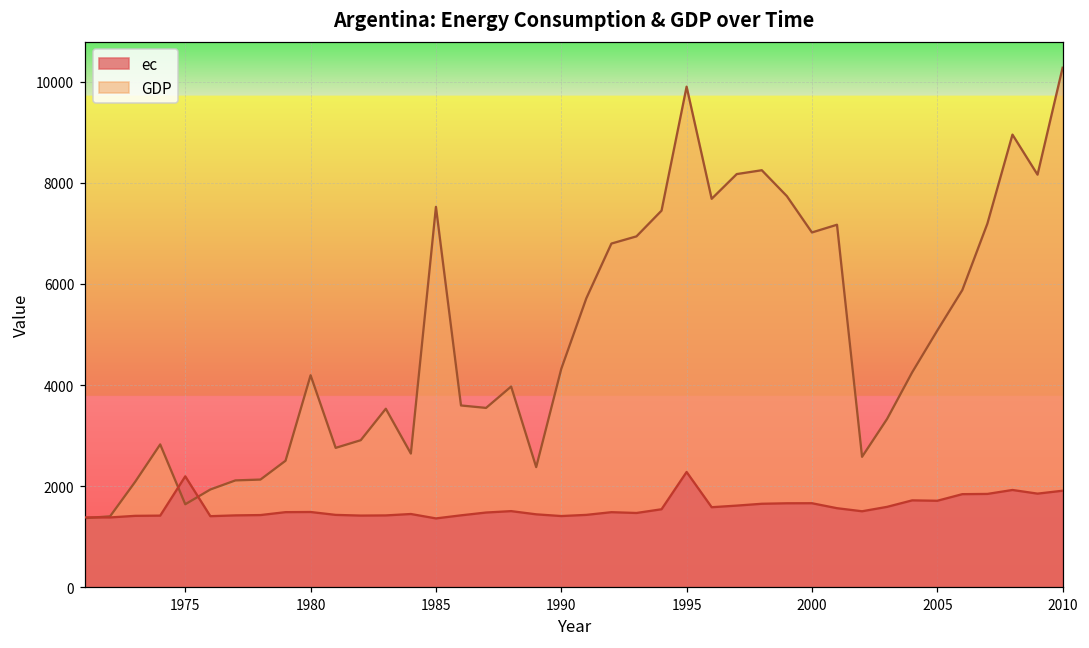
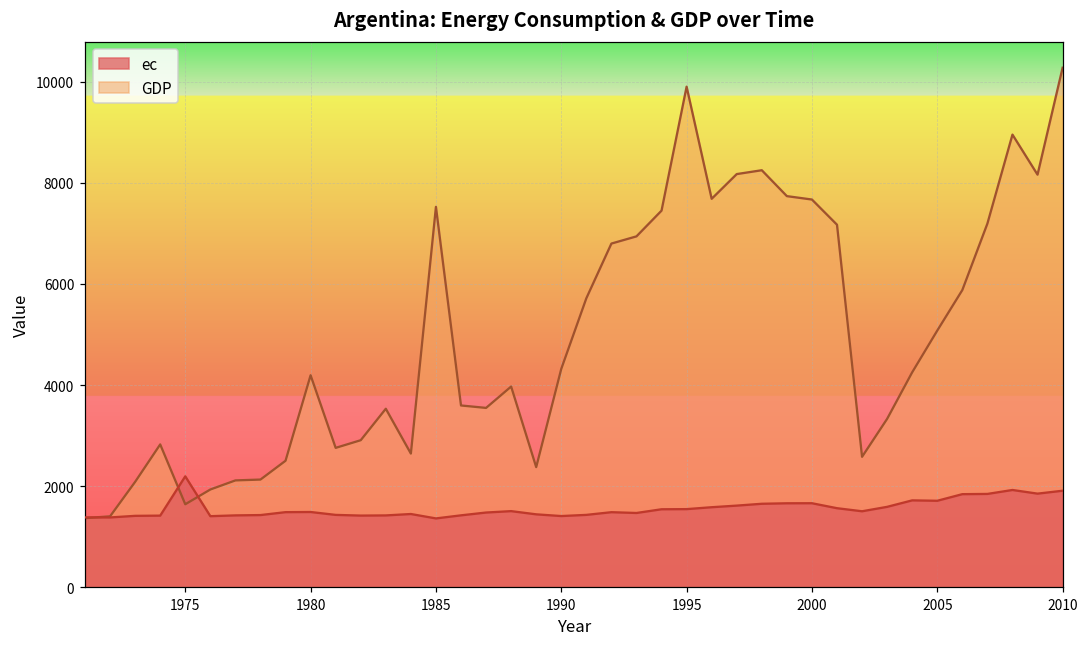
  {
    "ec": {
      "1975": 2200,
      "1980": 1500,
      "1985": 1400,
      "1990": 1400,
-     "1995": 2300,
+     "1995": 1500,
      "2000": 1700,
      "2005": 1700,
      "2010": 1900
    },
    "GDP": {
      "1975": 1600,
      "1980": 4200,
      "1985": 7500,
      "1990": 4300,
      "1995": 9900,
-     "2000": 7000,
+     "2000": 7700,
      "2005": 5100,
      "2010": 10300
    }
  }
